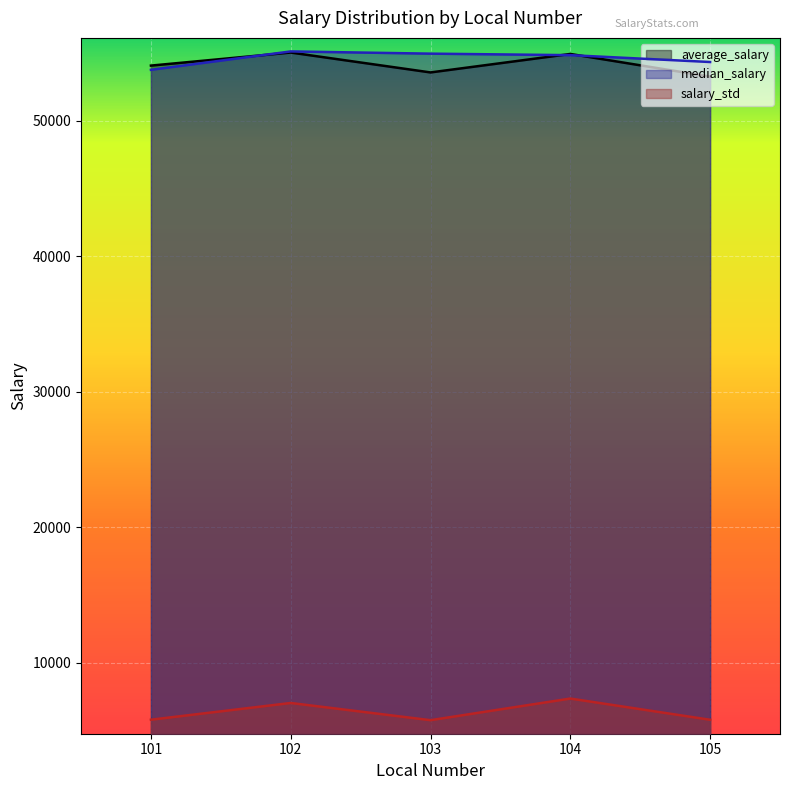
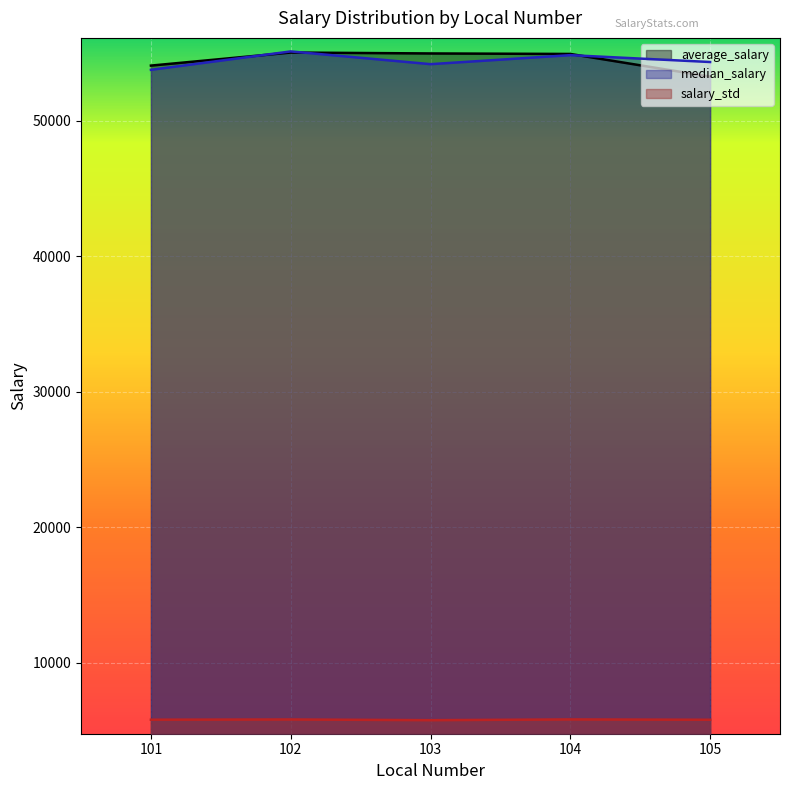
  {
    "average_salary": {
      "101": 54100,
-     "103": 53600
+     "103": 55000
    },
    "median_salary": {
      "101": 53800,
-     "103": 55000
+     "103": 54200
    },
    "salary_std": {
      "101": 5800,
-     "102": 7000,
+     "102": 5800,
      "103": 5700,
-     "104": 7300,
+     "104": 5800,
      "105": 5800
    }
  }
